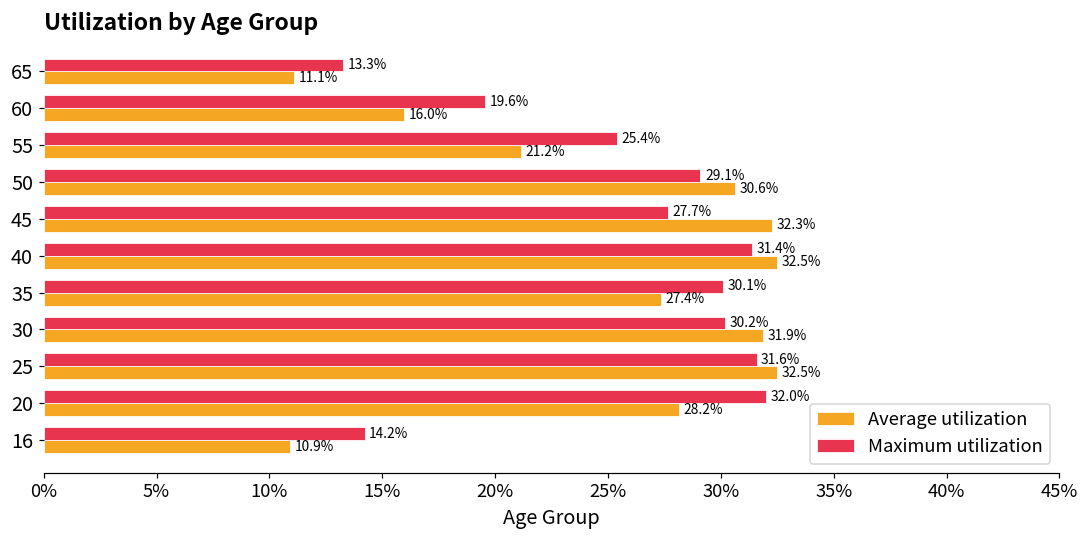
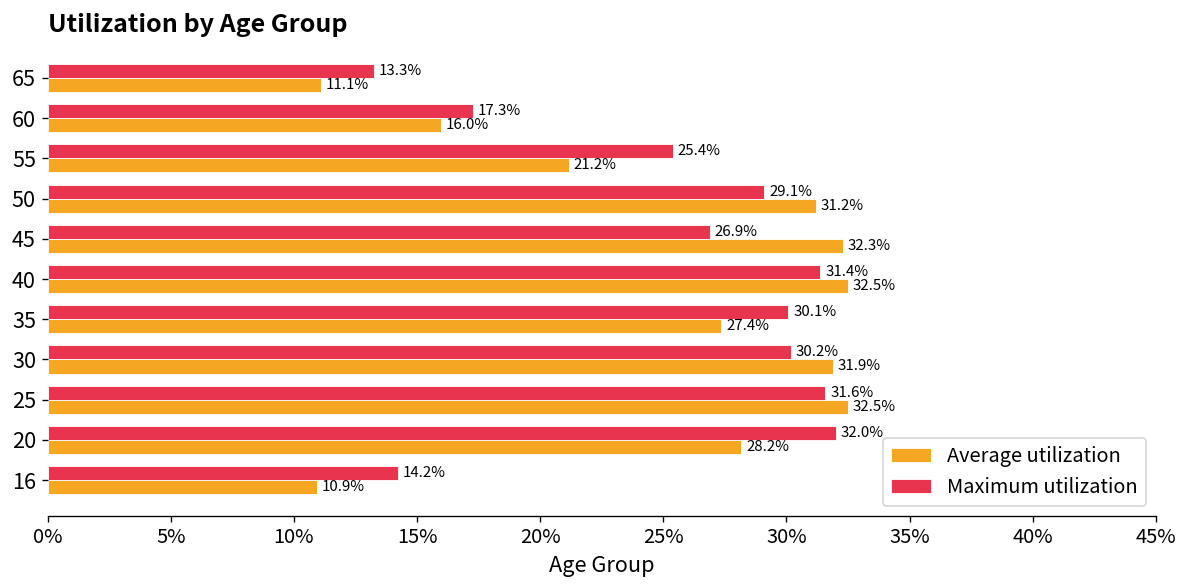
  {
    "Average utilization": {
      "65": "11.1%",
      "60": "16.0%",
      "55": "21.2%",
-     "50": "30.6%",
+     "50": "31.2%",
      "45": "32.3%",
      "40": "32.5%",
      "35": "27.4%",
      "30": "31.9%",
      "25": "32.5%",
      "20": "28.2%",
      "16": "10.9%"
    },
    "Maximum utilization": {
      "65": "13.3%",
-     "60": "19.6%",
+     "60": "17.3%",
      "55": "25.4%",
      "50": "29.1%",
-     "45": "27.7%",
+     "45": "26.9%",
      "40": "31.4%",
      "35": "30.1%",
      "30": "30.2%",
      "25": "31.6%",
      "16": "14.2%"
    }
  }
